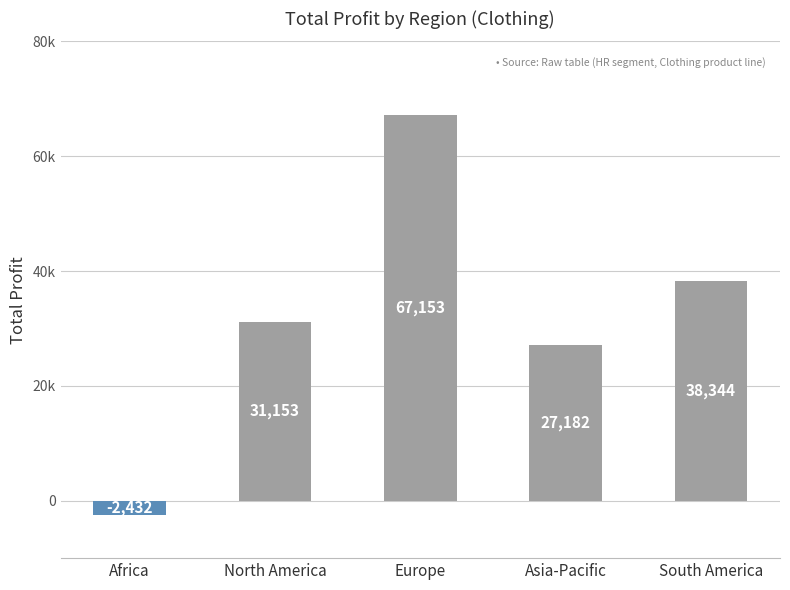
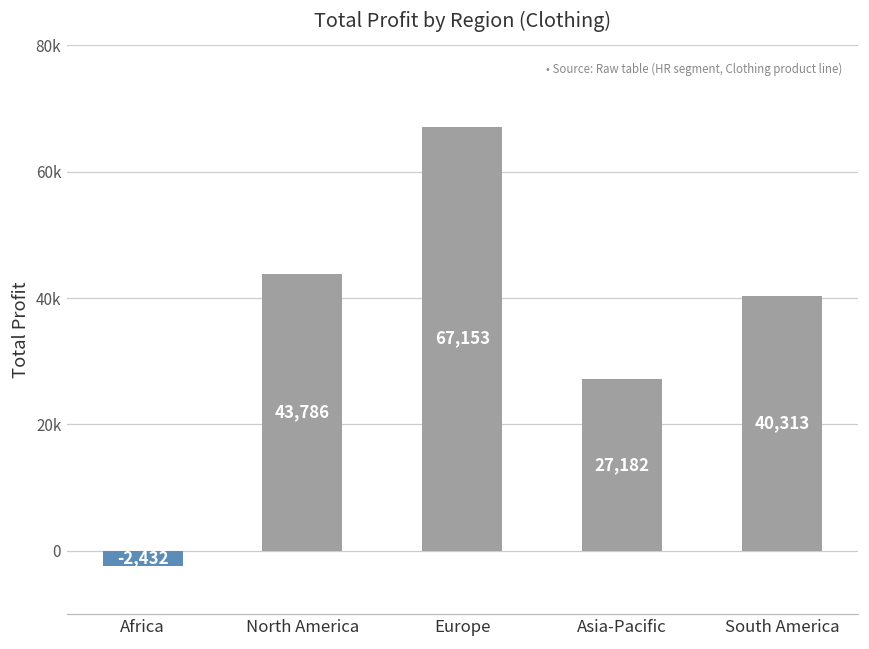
  {
    "Africa": "-2,432",
-   "North America": "31,153",
+   "North America": "43,786",
    "Europe": "67,153",
    "Asia-Pacific": "27,182",
-   "South America": "38,344"
+   "South America": "40,313"
  }
